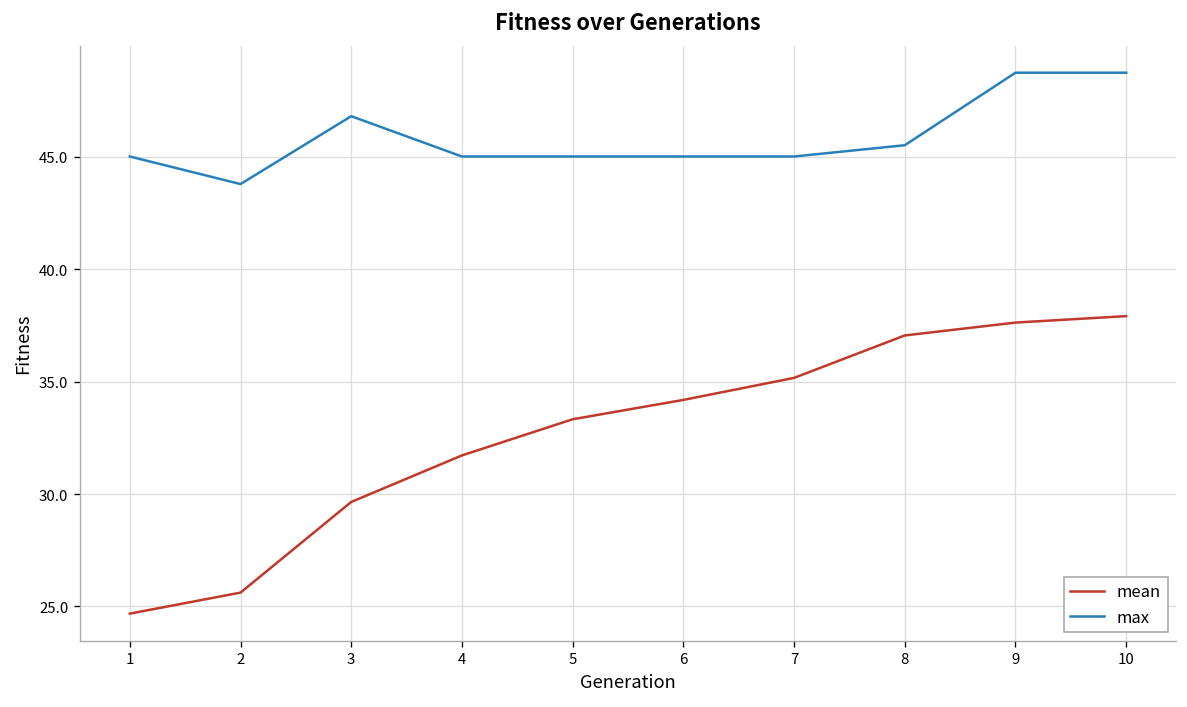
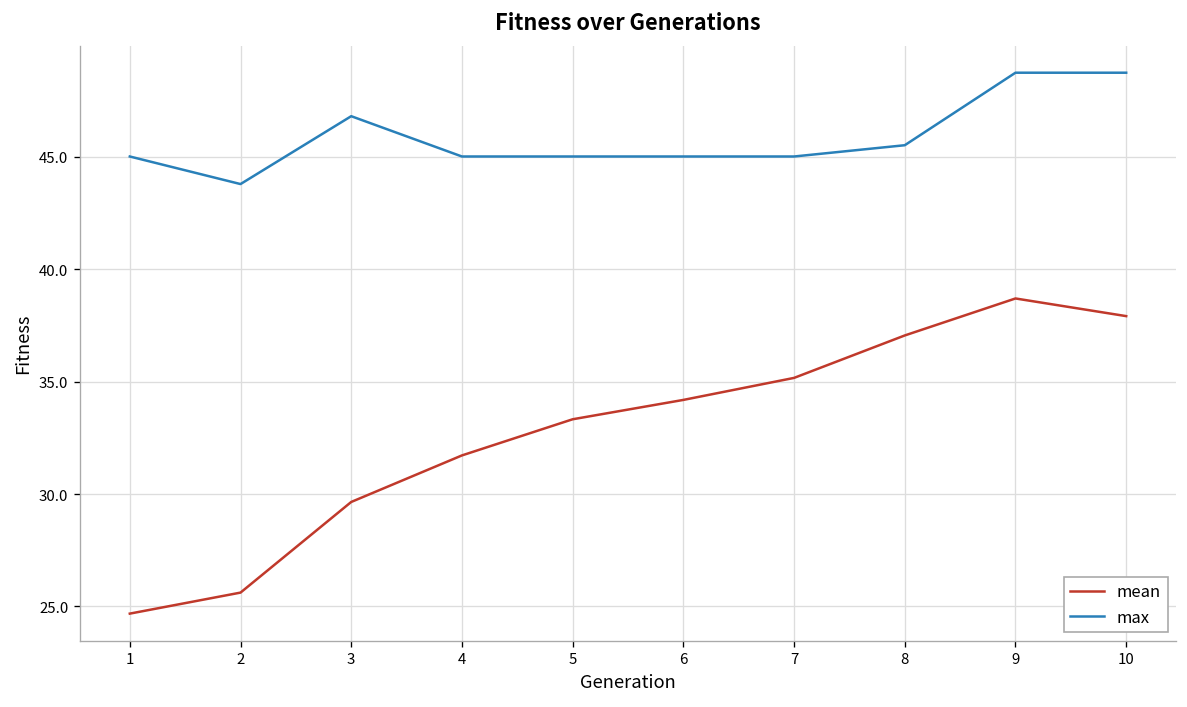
  {
    "mean": {
      "1": 24.7,
      "2": 25.6,
      "3": 29.6,
      "4": 31.7,
      "5": 33.3,
      "6": 34.2,
      "7": 35.2,
      "8": 37.1,
-     "9": 37.6,
+     "9": 38.7,
      "10": 37.9
    },
    "max": {
      "1": 45.0,
      "2": 43.8,
      "3": 46.8,
      "4": 45.0,
      "5": 45.0,
      "6": 45.0,
      "7": 45.0,
      "8": 45.5,
      "9": 48.7,
      "10": 48.7
    }
  }
